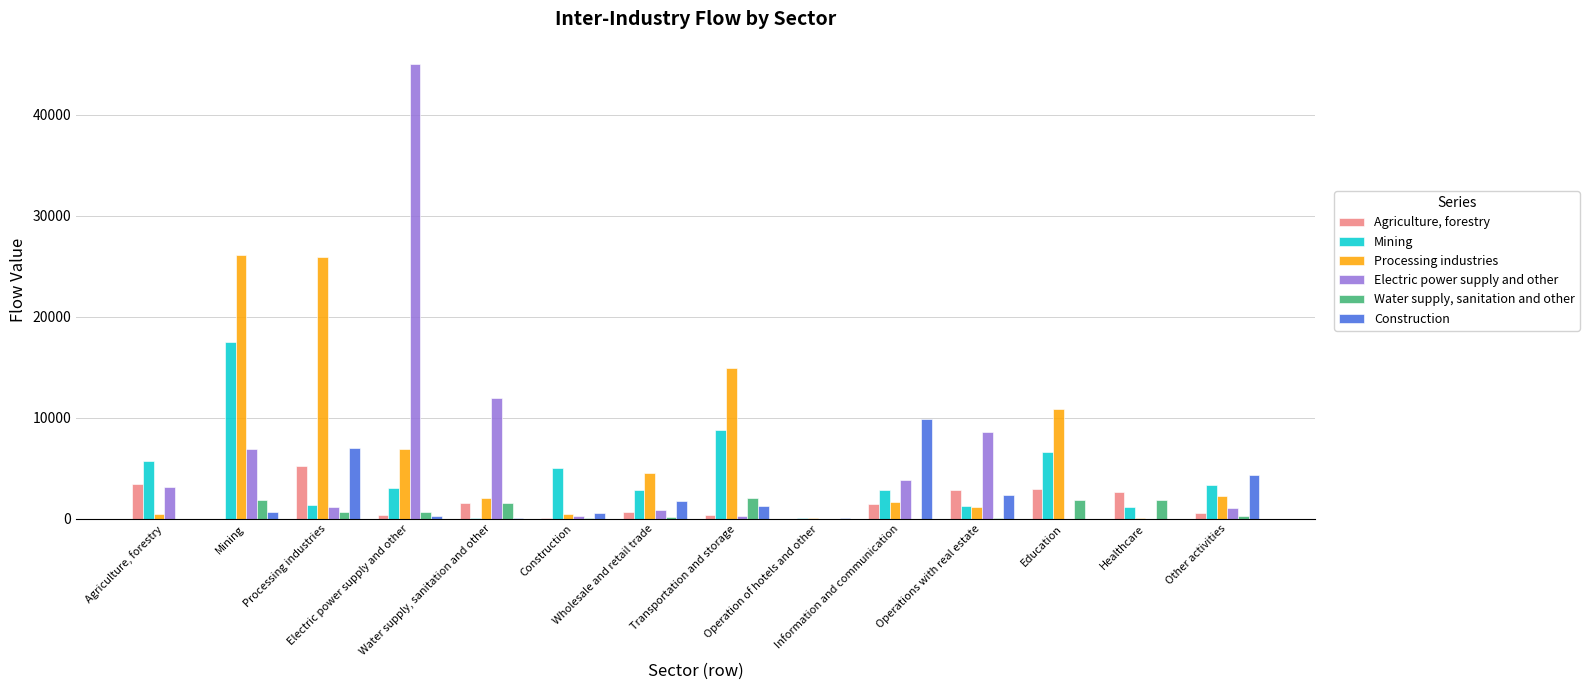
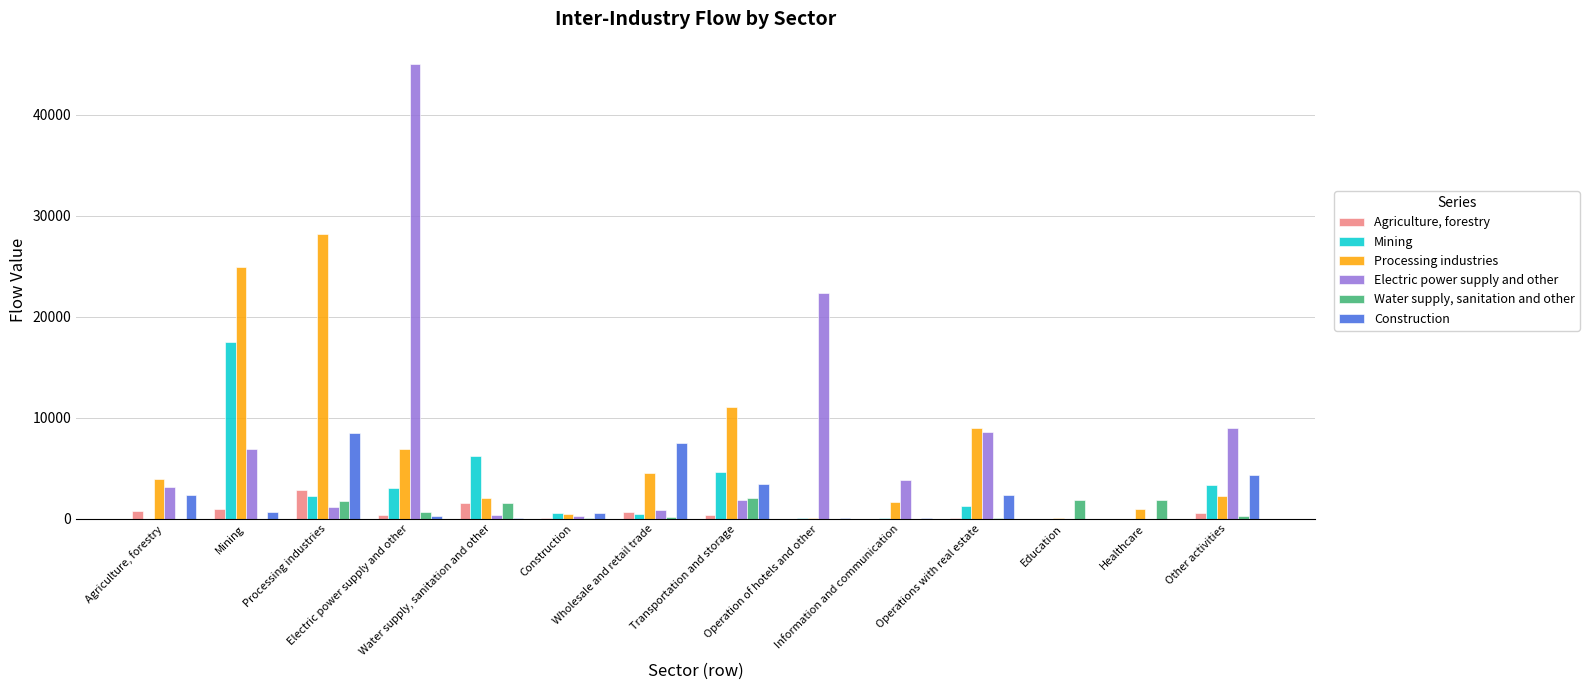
  {
    "Agriculture, forestry": {
-     "Agriculture, forestry": 3400,
-     "Mining": 0,
-     "Processing industries": 5200,
+     "Agriculture, forestry": 800,
+     "Mining": 900,
+     "Processing industries": 2900,
      "Electric power supply and other": 300,
      "Water supply, sanitation and other": 1600,
      "Wholesale and retail trade": 600,
      "Transportation and storage": 400,
-     "Information and communication": 1500,
-     "Operations with real estate": 2900,
-     "Education": 2900,
-     "Healthcare": 2600,
+     "Information and communication": 0,
+     "Operations with real estate": 100,
+     "Education": 0,
+     "Healthcare": 0,
      "Other activities": 500
    },
    "Mining": {
-     "Agriculture, forestry": 5700,
+     "Agriculture, forestry": 0,
      "Mining": 17500,
-     "Processing industries": 1300,
+     "Processing industries": 2300,
      "Electric power supply and other": 3100,
-     "Water supply, sanitation and other": 100,
-     "Construction": 5000,
-     "Wholesale and retail trade": 2800,
-     "Transportation and storage": 8800,
-     "Information and communication": 2900,
+     "Water supply, sanitation and other": 6200,
+     "Construction": 600,
+     "Wholesale and retail trade": 400,
+     "Transportation and storage": 4700,
+     "Information and communication": 100,
      "Operations with real estate": 1200,
-     "Education": 6600,
-     "Healthcare": 1200,
+     "Education": 0,
+     "Healthcare": 0,
      "Other activities": 3300
    },
    "Processing industries": {
-     "Agriculture, forestry": 500,
-     "Mining": 26100,
-     "Processing industries": 25900,
+     "Agriculture, forestry": 3900,
+     "Mining": 25000,
+     "Processing industries": 28200,
      "Electric power supply and other": 6900,
      "Water supply, sanitation and other": 2000,
      "Construction": 500,
      "Wholesale and retail trade": 4600,
-     "Transportation and storage": 15000,
+     "Transportation and storage": 11100,
      "Information and communication": 1700,
-     "Operations with real estate": 1100,
-     "Education": 10900,
-     "Healthcare": 0,
+     "Operations with real estate": 9000,
+     "Education": 0,
+     "Healthcare": 1000,
      "Other activities": 2200
    },
    "Electric power supply and other": {
      "Agriculture, forestry": 3100,
      "Mining": 6900,
      "Processing industries": 1200,
      "Electric power supply and other": 45000,
-     "Water supply, sanitation and other": 11900,
+     "Water supply, sanitation and other": 300,
      "Construction": 300,
      "Wholesale and retail trade": 800,
-     "Transportation and storage": 300,
-     "Operation of hotels and other": 0,
+     "Transportation and storage": 1800,
+     "Operation of hotels and other": 22300,
      "Information and communication": 3800,
      "Operations with real estate": 8600,
-     "Other activities": 1100
+     "Other activities": 9000
    },
    "Water supply, sanitation and other": {
-     "Mining": 1900,
-     "Processing industries": 700,
+     "Mining": 0,
+     "Processing industries": 1800,
      "Electric power supply and other": 700,
      "Water supply, sanitation and other": 1600,
      "Transportation and storage": 2000,
      "Education": 1800,
      "Healthcare": 1900
    },
    "Construction": {
-     "Agriculture, forestry": 0,
+     "Agriculture, forestry": 2300,
      "Mining": 700,
-     "Processing industries": 7000,
+     "Processing industries": 8500,
      "Electric power supply and other": 300,
      "Construction": 500,
-     "Wholesale and retail trade": 1700,
-     "Transportation and storage": 1300,
-     "Information and communication": 9900,
+     "Wholesale and retail trade": 7500,
+     "Transportation and storage": 3400,
+     "Information and communication": 100,
      "Operations with real estate": 2300,
      "Other activities": 4300
    }
  }
